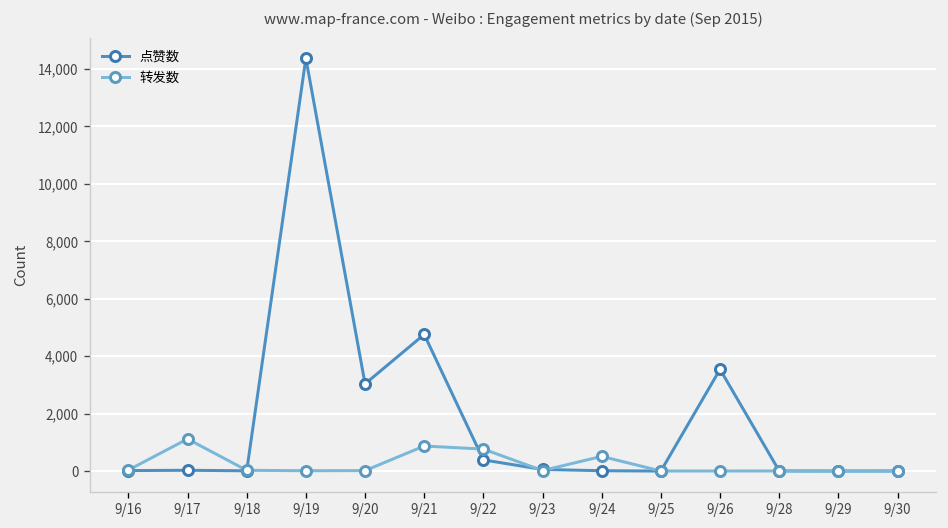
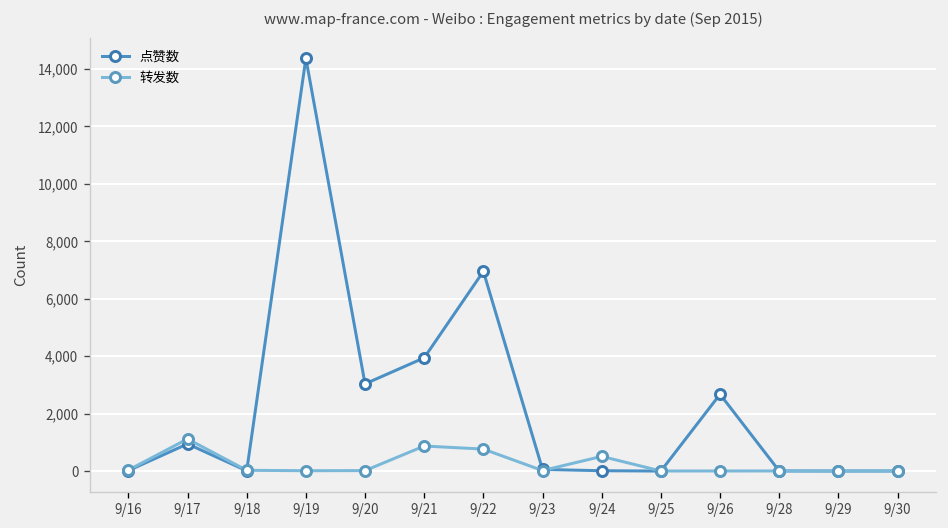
  {
    "点赞数": {
-     "9/17": "0",
+     "9/17": "900",
      "9/19": "14,400",
      "9/20": "3,000",
-     "9/21": "4,800",
-     "9/22": "400",
+     "9/21": "3,900",
+     "9/22": "7,000",
      "9/24": "0",
-     "9/26": "3,500"
+     "9/26": "2,700"
    },
    "转发数": {
      "9/17": "1,100",
      "9/19": "0",
      "9/20": "0",
      "9/21": "900",
      "9/22": "800",
      "9/24": "500",
      "9/26": "0"
    }
  }
